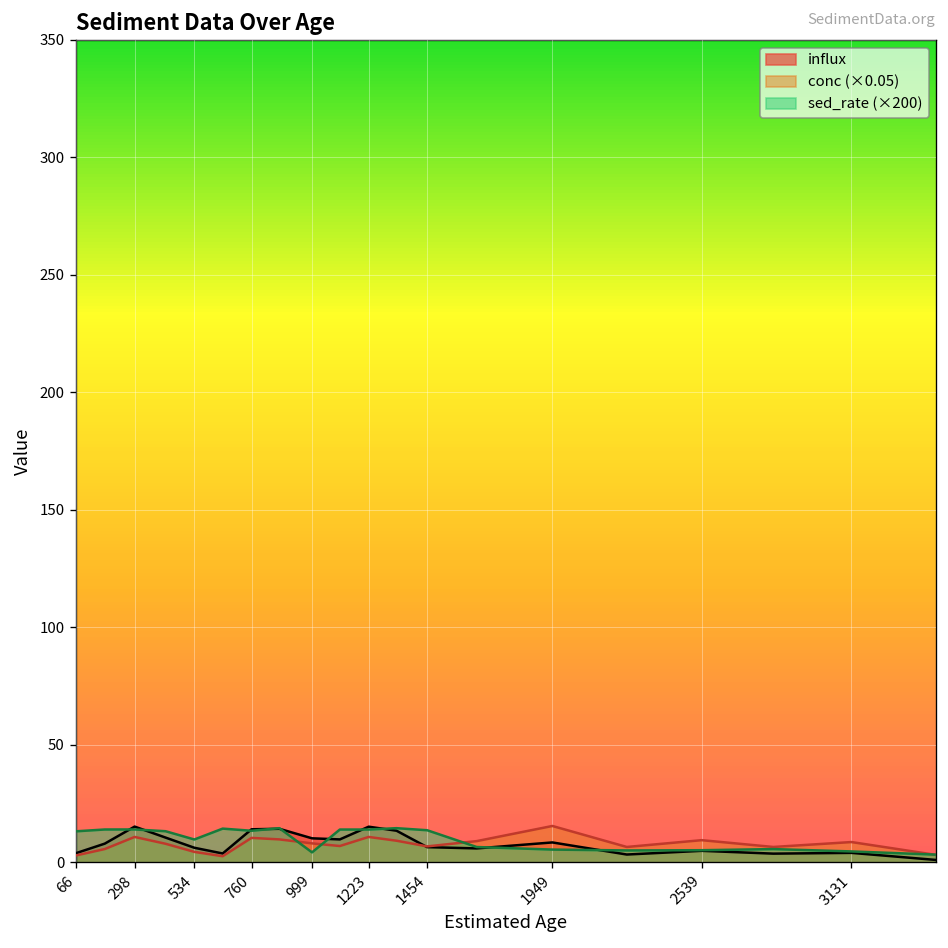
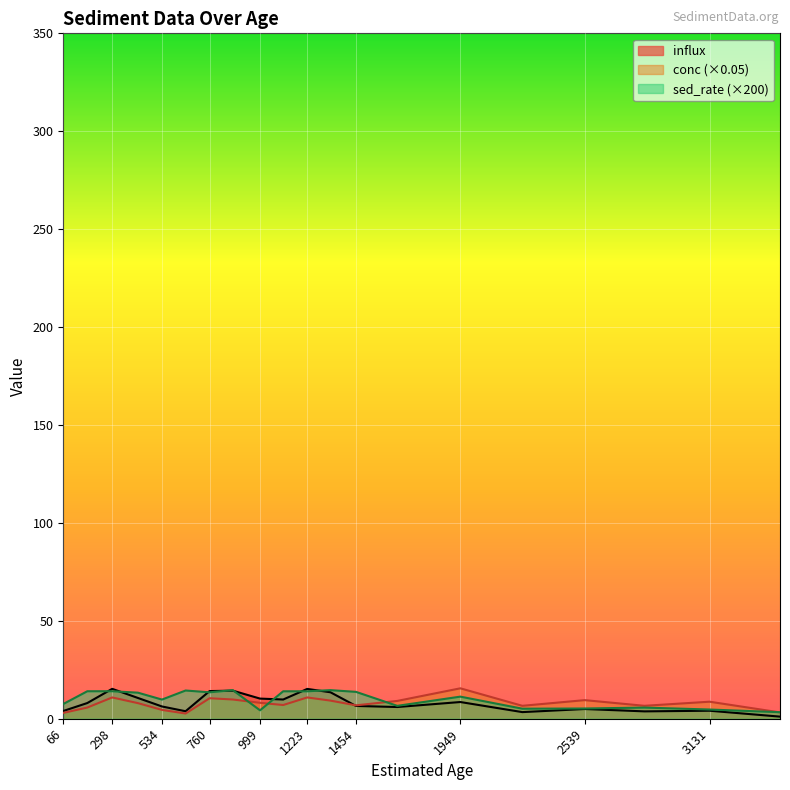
  {
    "sed_rate (×200)": {
-     "66": 13,
+     "66": 8,
      "534": 10,
      "999": 4,
      "1454": 14,
-     "1949": 5
+     "1949": 11
    }
  }
